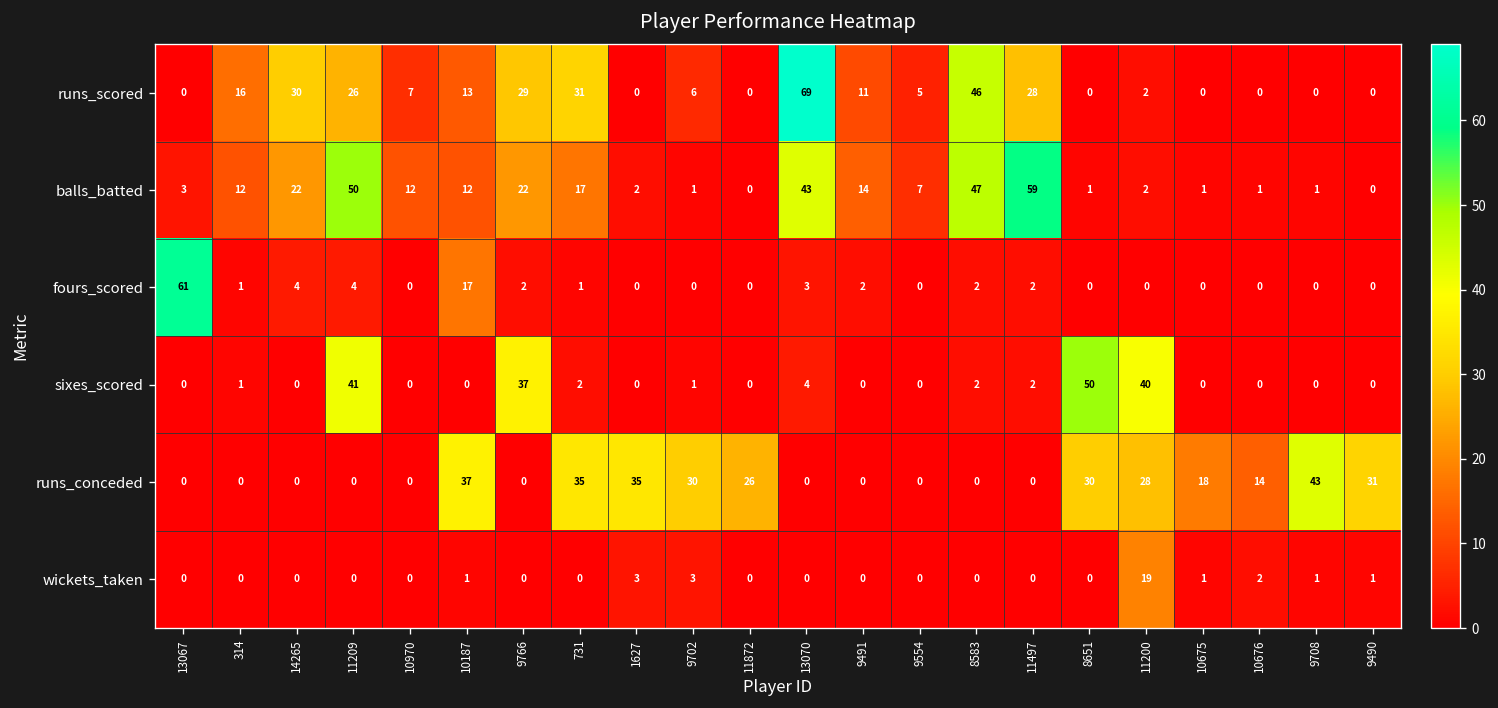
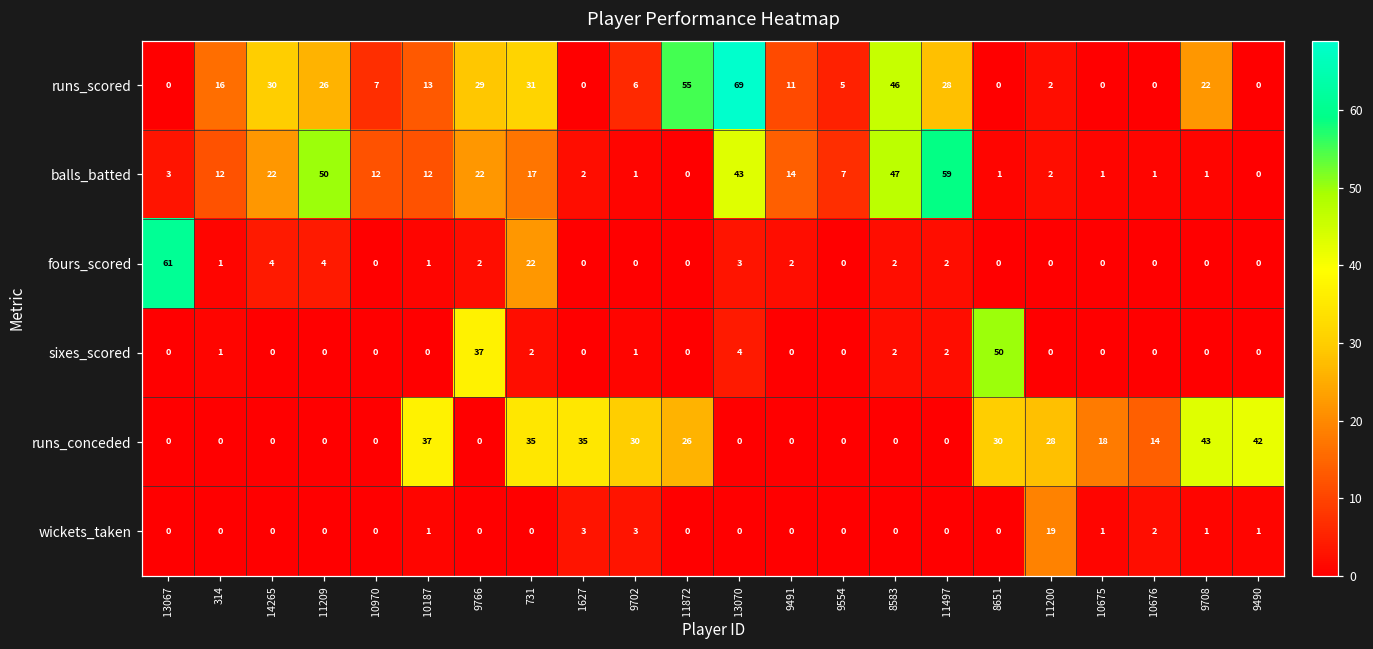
  {
    "runs_scored": {
      "13067": 0,
      "314": 16,
      "14265": 30,
      "11209": 26,
      "10970": 7,
      "10187": 13,
      "9766": 29,
      "731": 31,
      "1627": 0,
      "9702": 6,
-     "11872": 0,
+     "11872": 55,
      "13070": 69,
      "9491": 11,
      "9554": 5,
      "8583": 46,
      "11497": 28,
      "8651": 0,
      "11200": 2,
      "10675": 0,
      "10676": 0,
-     "9708": 0,
+     "9708": 22,
      "9490": 0
    },
    "balls_batted": {
      "13067": 3,
      "314": 12,
      "14265": 22,
      "11209": 50,
      "10970": 12,
      "10187": 12,
      "9766": 22,
      "731": 17,
      "1627": 2,
      "9702": 1,
      "11872": 0,
      "13070": 43,
      "9491": 14,
      "9554": 7,
      "8583": 47,
      "11497": 59,
      "8651": 1,
      "11200": 2,
      "10675": 1,
      "10676": 1,
      "9708": 1,
      "9490": 0
    },
    "fours_scored": {
      "13067": 61,
      "314": 1,
      "14265": 4,
      "11209": 4,
      "10970": 0,
-     "10187": 17,
+     "10187": 1,
      "9766": 2,
-     "731": 1,
+     "731": 22,
      "1627": 0,
      "9702": 0,
      "11872": 0,
      "13070": 3,
      "9491": 2,
      "9554": 0,
      "8583": 2,
      "11497": 2,
      "8651": 0,
      "11200": 0,
      "10675": 0,
      "10676": 0,
      "9708": 0,
      "9490": 0
    },
    "sixes_scored": {
      "13067": 0,
      "314": 1,
      "14265": 0,
-     "11209": 41,
+     "11209": 0,
      "10970": 0,
      "10187": 0,
      "9766": 37,
      "731": 2,
      "1627": 0,
      "9702": 1,
      "11872": 0,
      "13070": 4,
      "9491": 0,
      "9554": 0,
      "8583": 2,
      "11497": 2,
      "8651": 50,
-     "11200": 40,
+     "11200": 0,
      "10675": 0,
      "10676": 0,
      "9708": 0,
      "9490": 0
    },
    "runs_conceded": {
      "13067": 0,
      "314": 0,
      "14265": 0,
      "11209": 0,
      "10970": 0,
      "10187": 37,
      "9766": 0,
      "731": 35,
      "1627": 35,
      "9702": 30,
      "11872": 26,
      "13070": 0,
      "9491": 0,
      "9554": 0,
      "8583": 0,
      "11497": 0,
      "8651": 30,
      "11200": 28,
      "10675": 18,
      "10676": 14,
      "9708": 43,
-     "9490": 31
+     "9490": 42
    },
    "wickets_taken": {
      "13067": 0,
      "314": 0,
      "14265": 0,
      "11209": 0,
      "10970": 0,
      "10187": 1,
      "9766": 0,
      "731": 0,
      "1627": 3,
      "9702": 3,
      "11872": 0,
      "13070": 0,
      "9491": 0,
      "9554": 0,
      "8583": 0,
      "11497": 0,
      "8651": 0,
      "11200": 19,
      "10675": 1,
      "10676": 2,
      "9708": 1,
      "9490": 1
    }
  }
